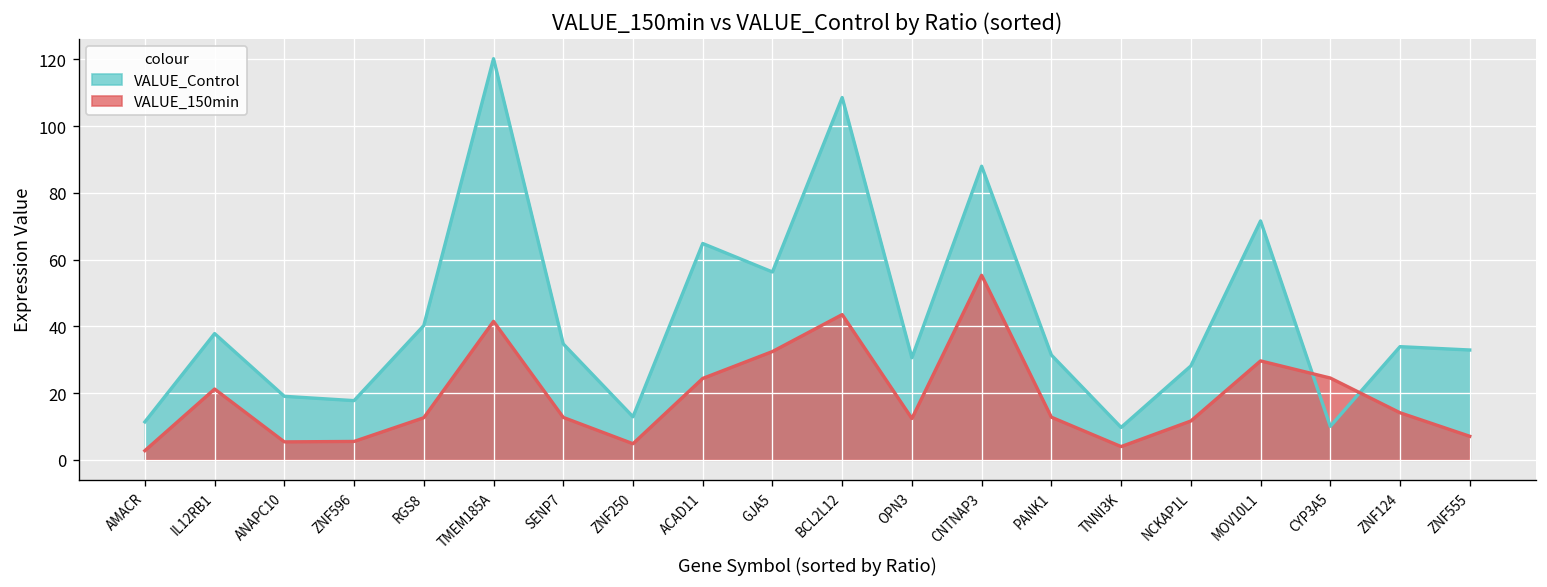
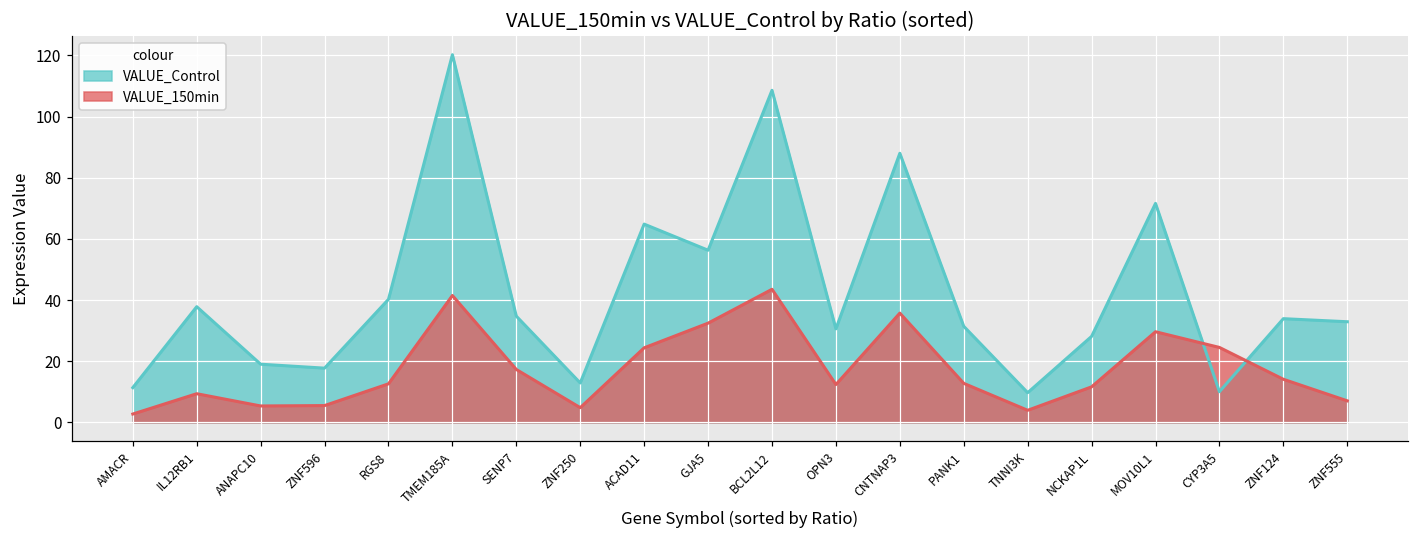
  {
    "VALUE_Control": {
      "AMACR": 11,
      "IL12RB1": 38,
      "ANAPC10": 19,
      "ZNF596": 18,
      "RGS8": 40,
      "TMEM185A": 120,
      "SENP7": 35,
      "ZNF250": 13,
      "ACAD11": 65,
      "GJA5": 56,
      "BCL2L12": 109,
      "OPN3": 31,
      "CNTNAP3": 88,
      "PANK1": 31,
      "TNNI3K": 10,
      "NCKAP1L": 28,
      "MOV10L1": 72,
      "CYP3A5": 10,
      "ZNF124": 34,
      "ZNF555": 33
    },
    "VALUE_150min": {
      "AMACR": 3,
-     "IL12RB1": 21,
+     "IL12RB1": 9,
      "ANAPC10": 5,
      "ZNF596": 5,
      "RGS8": 13,
      "TMEM185A": 41,
-     "SENP7": 13,
+     "SENP7": 17,
      "ZNF250": 5,
      "ACAD11": 24,
      "GJA5": 32,
      "BCL2L12": 44,
      "OPN3": 12,
-     "CNTNAP3": 55,
+     "CNTNAP3": 36,
      "PANK1": 13,
      "TNNI3K": 4,
      "NCKAP1L": 12,
      "MOV10L1": 30,
      "CYP3A5": 24,
      "ZNF124": 14,
      "ZNF555": 7
    }
  }
